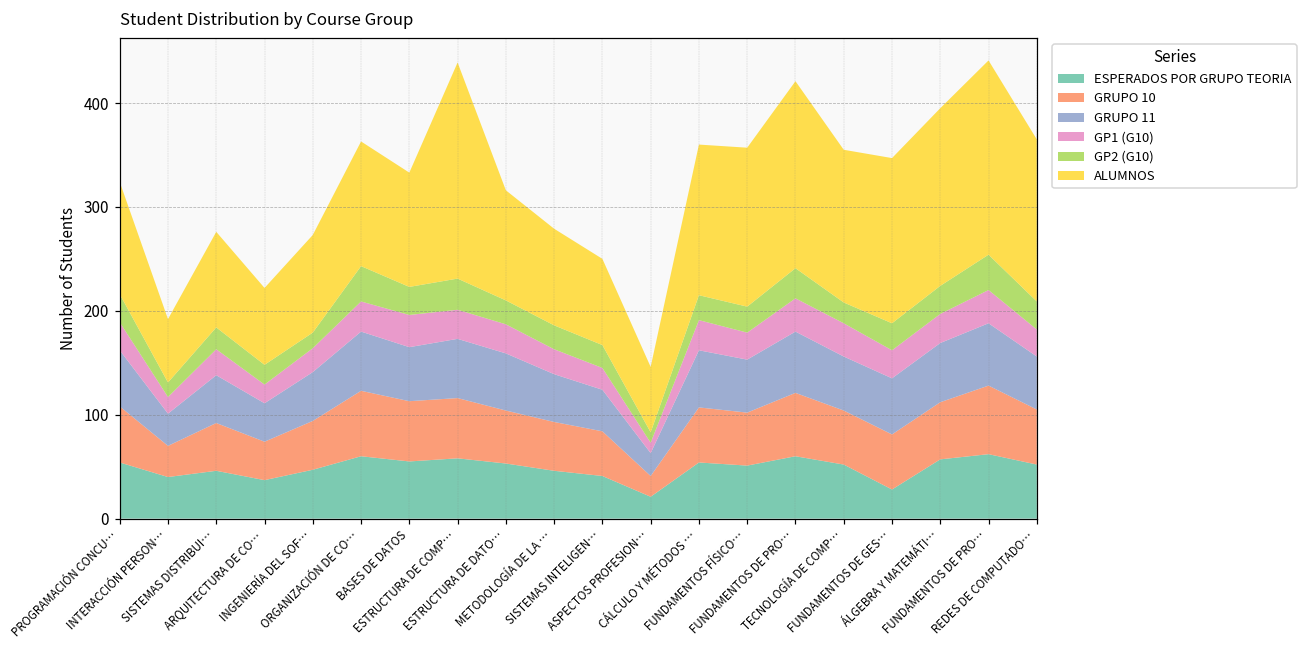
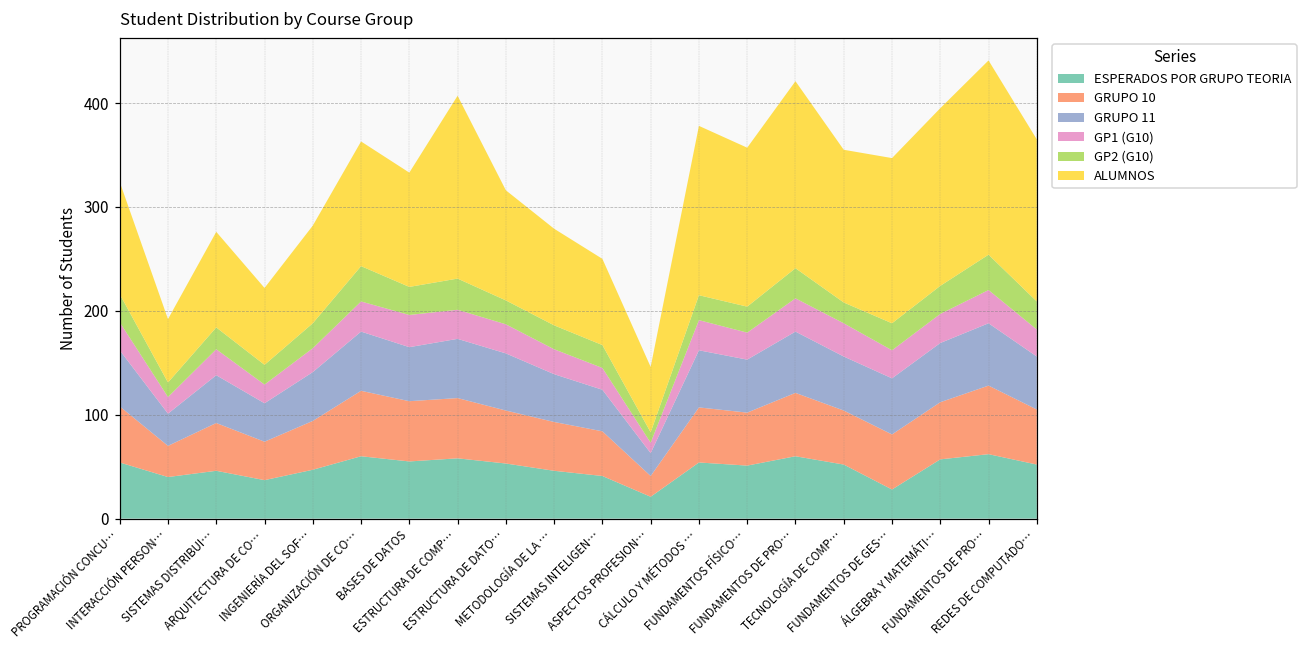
  {
    "ESPERADOS POR GRUPO TEORIA": {
      "PROGRAMACIÓN CONCU…": 50,
      "INTERACCIÓN PERSON…": 40,
      "SISTEMAS DISTRIBUI…": 50,
      "ARQUITECTURA DE CO…": 40,
      "INGENIERÍA DEL SOF…": 50,
      "ORGANIZACIÓN DE CO…": 60,
      "BASES DE DATOS": 60,
      "ESTRUCTURA DE COMP…": 60,
      "ESTRUCTURA DE DATO…": 50,
      "METODOLOGÍA DE LA …": 50,
      "SISTEMAS INTELIGEN…": 40,
      "ASPECTOS PROFESION…": 20,
      "CÁLCULO Y MÉTODOS …": 50,
      "FUNDAMENTOS FÍSICO…": 50,
      "TECNOLOGÍA DE COMP…": 50,
      "FUNDAMENTOS DE GES…": 30,
      "ÁLGEBRA Y MATEMÁTI…": 60,
      "REDES DE COMPUTADO…": 50
    },
    "GRUPO 10": {
      "PROGRAMACIÓN CONCU…": 50,
      "INTERACCIÓN PERSON…": 30,
      "SISTEMAS DISTRIBUI…": 50,
      "ARQUITECTURA DE CO…": 40,
      "INGENIERÍA DEL SOF…": 50,
      "ORGANIZACIÓN DE CO…": 60,
      "BASES DE DATOS": 60,
      "ESTRUCTURA DE COMP…": 60,
      "ESTRUCTURA DE DATO…": 50,
      "METODOLOGÍA DE LA …": 50,
      "SISTEMAS INTELIGEN…": 40,
      "ASPECTOS PROFESION…": 20,
      "CÁLCULO Y MÉTODOS …": 50,
      "FUNDAMENTOS FÍSICO…": 50,
      "TECNOLOGÍA DE COMP…": 50,
      "FUNDAMENTOS DE GES…": 50,
      "ÁLGEBRA Y MATEMÁTI…": 60,
      "REDES DE COMPUTADO…": 50
    },
    "GRUPO 11": {
      "PROGRAMACIÓN CONCU…": 50,
      "INTERACCIÓN PERSON…": 30,
      "SISTEMAS DISTRIBUI…": 50,
      "ARQUITECTURA DE CO…": 40,
      "INGENIERÍA DEL SOF…": 50,
      "ORGANIZACIÓN DE CO…": 60,
      "BASES DE DATOS": 50,
      "ESTRUCTURA DE COMP…": 60,
      "ESTRUCTURA DE DATO…": 60,
      "METODOLOGÍA DE LA …": 50,
      "SISTEMAS INTELIGEN…": 40,
      "ASPECTOS PROFESION…": 20,
      "CÁLCULO Y MÉTODOS …": 60,
      "FUNDAMENTOS FÍSICO…": 50,
      "TECNOLOGÍA DE COMP…": 50,
      "FUNDAMENTOS DE GES…": 50,
      "ÁLGEBRA Y MATEMÁTI…": 60,
      "REDES DE COMPUTADO…": 50
    },
    "GP1 (G10)": {
      "PROGRAMACIÓN CONCU…": 30,
      "INTERACCIÓN PERSON…": 20,
      "SISTEMAS DISTRIBUI…": 30,
      "ARQUITECTURA DE CO…": 20,
      "INGENIERÍA DEL SOF…": 20,
      "ORGANIZACIÓN DE CO…": 30,
      "BASES DE DATOS": 30,
      "ESTRUCTURA DE COMP…": 30,
      "ESTRUCTURA DE DATO…": 30,
      "METODOLOGÍA DE LA …": 20,
      "SISTEMAS INTELIGEN…": 20,
      "ASPECTOS PROFESION…": 10,
      "CÁLCULO Y MÉTODOS …": 30,
      "FUNDAMENTOS FÍSICO…": 30,
      "TECNOLOGÍA DE COMP…": 30,
      "FUNDAMENTOS DE GES…": 30,
      "ÁLGEBRA Y MATEMÁTI…": 30,
      "REDES DE COMPUTADO…": 30
    },
    "GP2 (G10)": {
      "PROGRAMACIÓN CONCU…": 30,
      "INTERACCIÓN PERSON…": 10,
      "SISTEMAS DISTRIBUI…": 20,
      "ARQUITECTURA DE CO…": 20,
-     "INGENIERÍA DEL SOF…": 15,
+     "INGENIERÍA DEL SOF…": 24,
      "ORGANIZACIÓN DE CO…": 30,
      "BASES DE DATOS": 30,
      "ESTRUCTURA DE COMP…": 30,
      "ESTRUCTURA DE DATO…": 20,
      "METODOLOGÍA DE LA …": 20,
      "SISTEMAS INTELIGEN…": 20,
      "ASPECTOS PROFESION…": 10,
      "CÁLCULO Y MÉTODOS …": 20,
      "FUNDAMENTOS FÍSICO…": 30,
      "TECNOLOGÍA DE COMP…": 20,
      "FUNDAMENTOS DE GES…": 30,
      "ÁLGEBRA Y MATEMÁTI…": 30,
      "REDES DE COMPUTADO…": 30
    },
    "ALUMNOS": {
      "PROGRAMACIÓN CONCU…": 110,
      "INTERACCIÓN PERSON…": 60,
      "SISTEMAS DISTRIBUI…": 90,
      "ARQUITECTURA DE CO…": 70,
      "INGENIERÍA DEL SOF…": 90,
      "ORGANIZACIÓN DE CO…": 120,
      "BASES DE DATOS": 110,
-     "ESTRUCTURA DE COMP…": 210,
+     "ESTRUCTURA DE COMP…": 180,
      "ESTRUCTURA DE DATO…": 110,
      "METODOLOGÍA DE LA …": 90,
      "SISTEMAS INTELIGEN…": 80,
      "ASPECTOS PROFESION…": 60,
-     "CÁLCULO Y MÉTODOS …": 150,
+     "CÁLCULO Y MÉTODOS …": 160,
      "FUNDAMENTOS FÍSICO…": 150,
      "TECNOLOGÍA DE COMP…": 150,
      "FUNDAMENTOS DE GES…": 160,
      "ÁLGEBRA Y MATEMÁTI…": 170,
      "REDES DE COMPUTADO…": 160
    }
  }
